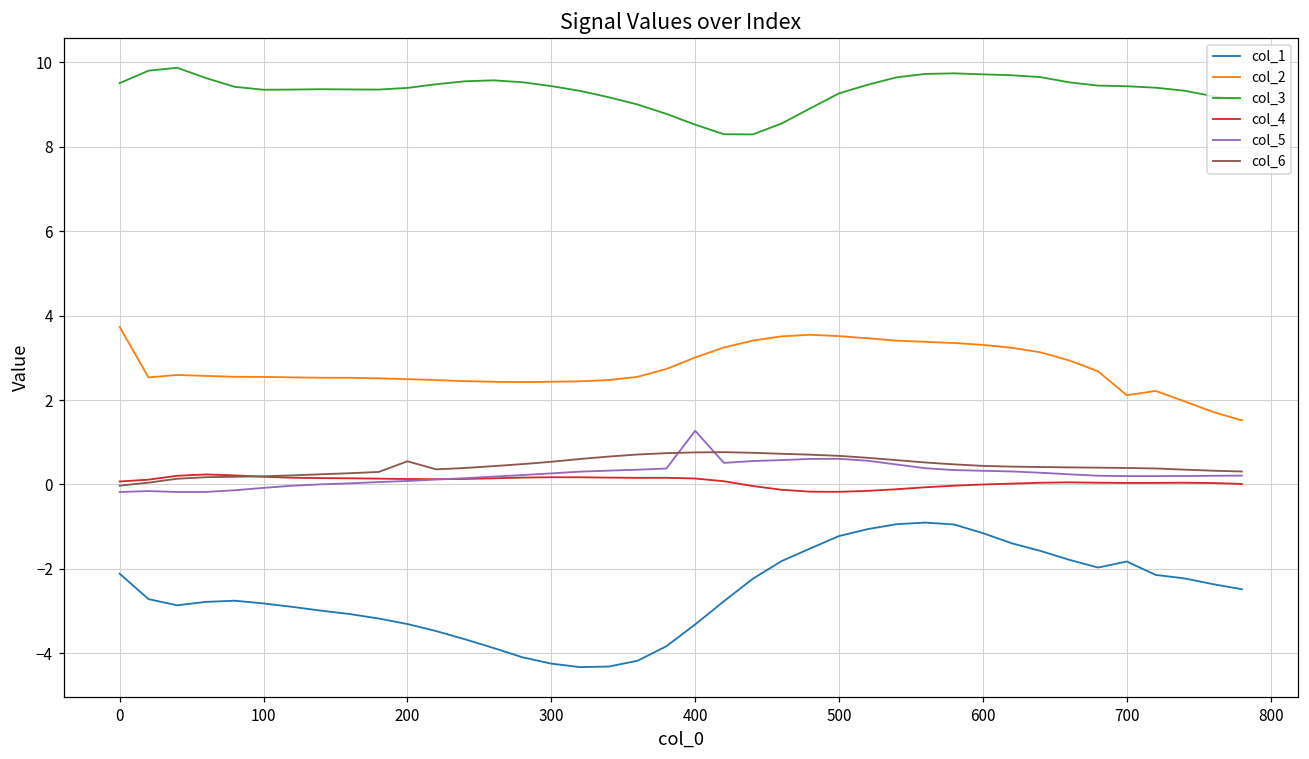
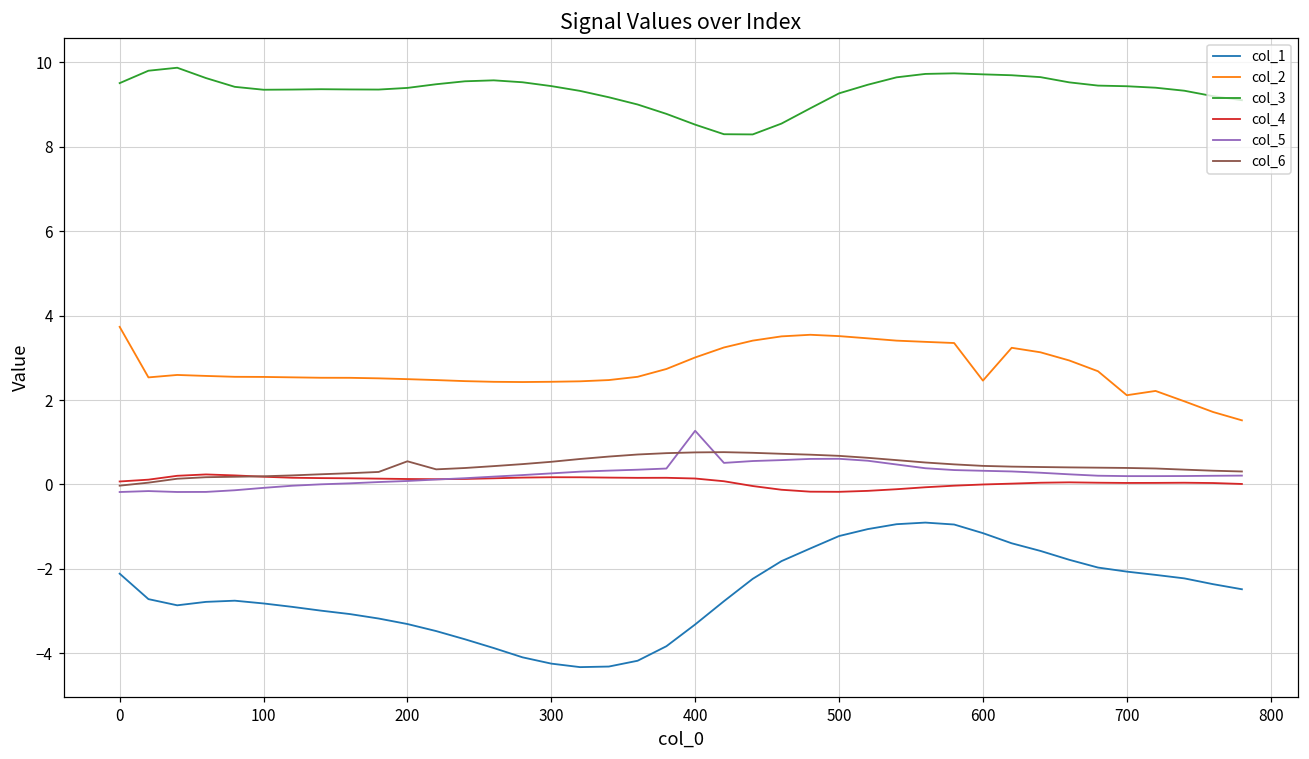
  {
    "col_1": {
      "0": -2.1,
      "100": -2.8,
      "200": -3.3,
      "300": -4.2,
      "400": -3.3,
      "500": -1.2,
      "600": -1.2,
-     "700": -1.8
+     "700": -2.1
    },
    "col_2": {
      "0": 3.7,
      "100": 2.5,
      "200": 2.5,
      "300": 2.4,
      "400": 3.0,
      "500": 3.5,
-     "600": 3.3,
+     "600": 2.5,
      "700": 2.1
    },
    "col_3": {
      "0": 9.5,
      "100": 9.3,
      "200": 9.4,
      "300": 9.4,
      "400": 8.5,
      "500": 9.3,
      "600": 9.7,
      "700": 9.4
    },
    "col_4": {
      "0": 0.1,
      "300": 0.2,
      "400": 0.1,
      "500": -0.2,
      "600": 0.0,
      "700": 0.0
    },
    "col_5": {
      "0": -0.2,
      "100": -0.1,
      "300": 0.3,
      "400": 1.3,
      "500": 0.6,
      "600": 0.3,
      "700": 0.2
    },
    "col_6": {
      "0": 0.0,
      "200": 0.5,
      "300": 0.5,
      "400": 0.8,
      "500": 0.7,
      "600": 0.4,
      "700": 0.4
    }
  }
